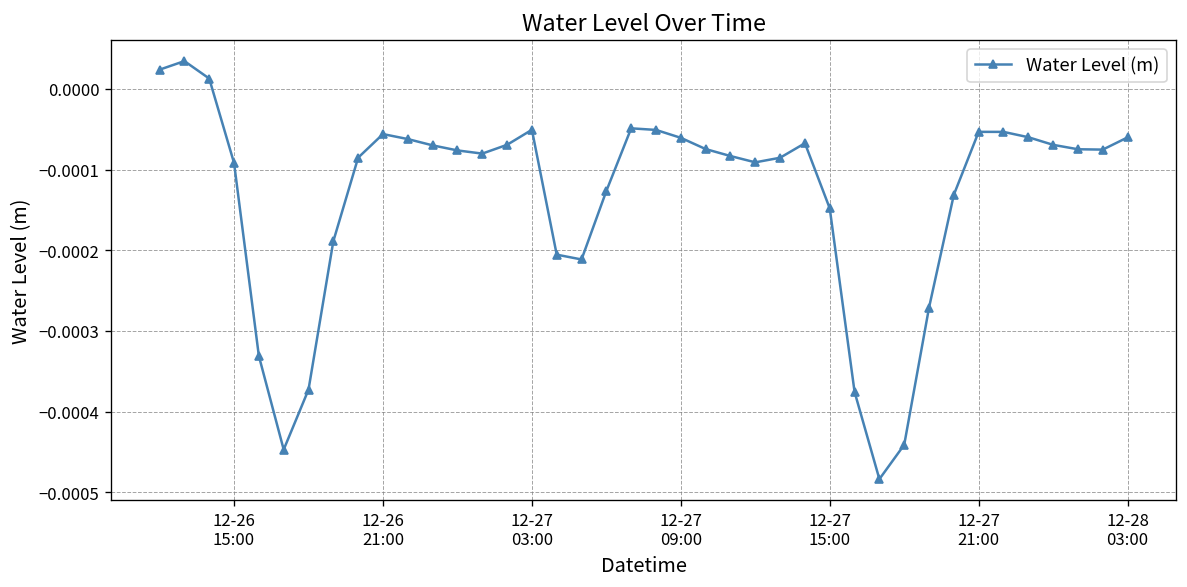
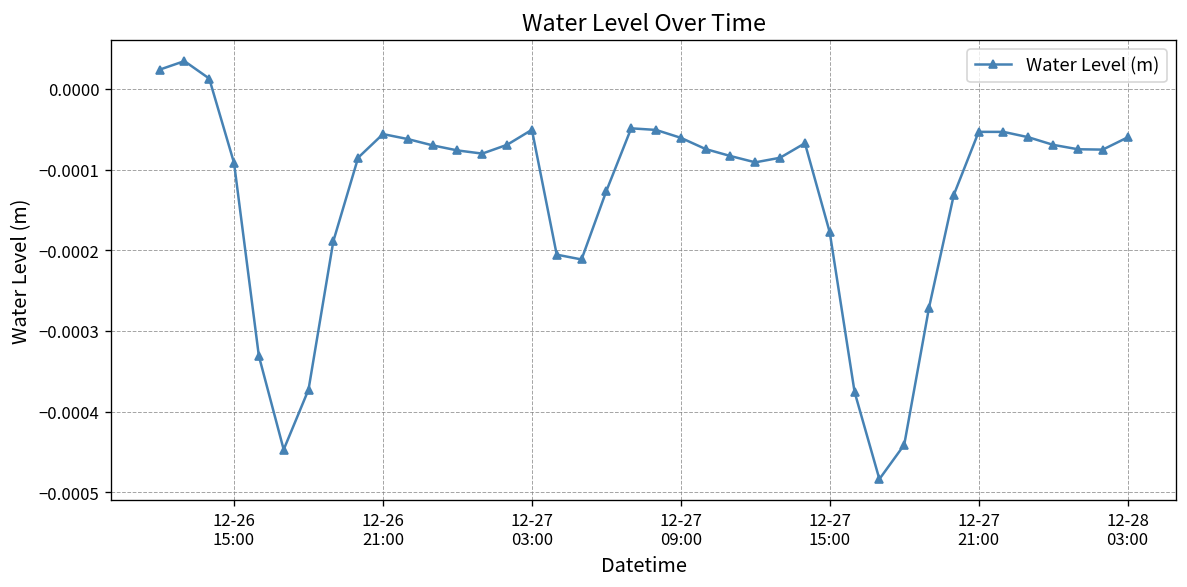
  {
    "12-26 15:00": -0.00009,
    "12-26 21:00": -0.00006,
    "12-27 03:00": -0.00005,
    "12-27 09:00": -0.00006,
-   "12-27 15:00": -0.00015,
+   "12-27 15:00": -0.00018,
    "12-27 21:00": -0.00005,
    "12-28 03:00": -0.00006
  }
